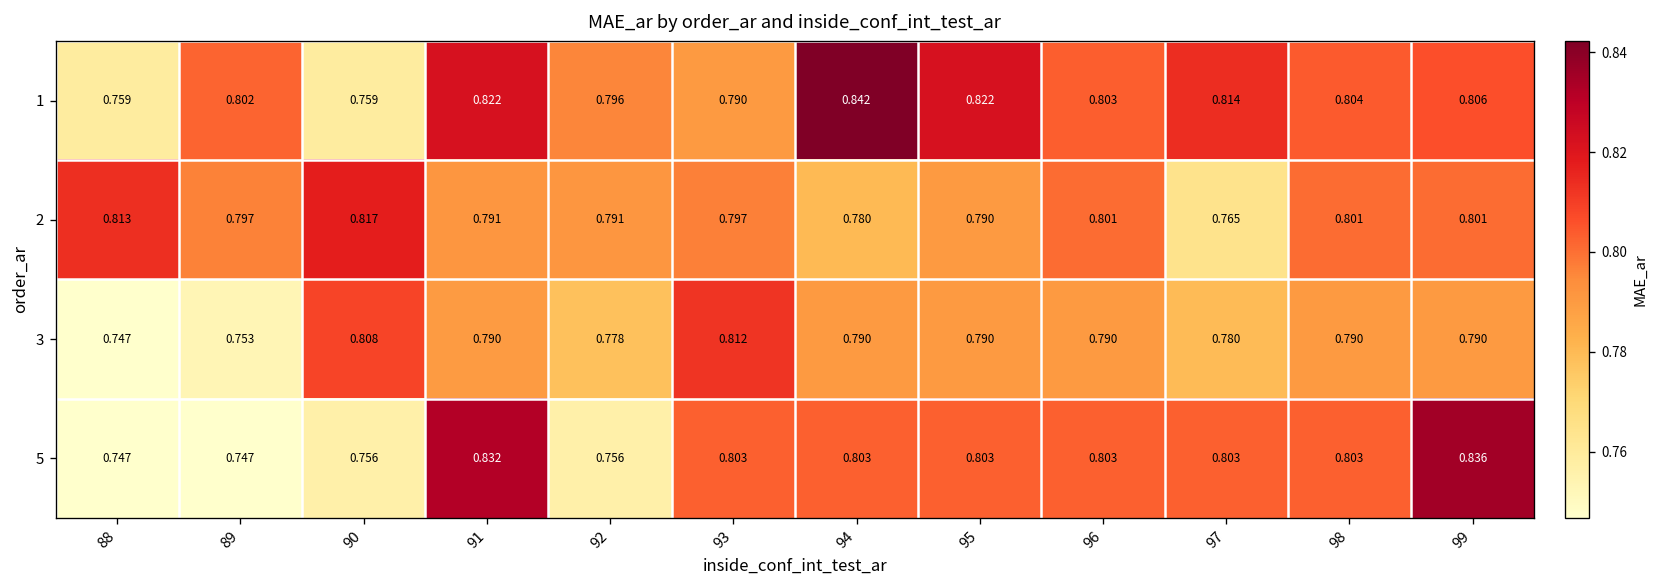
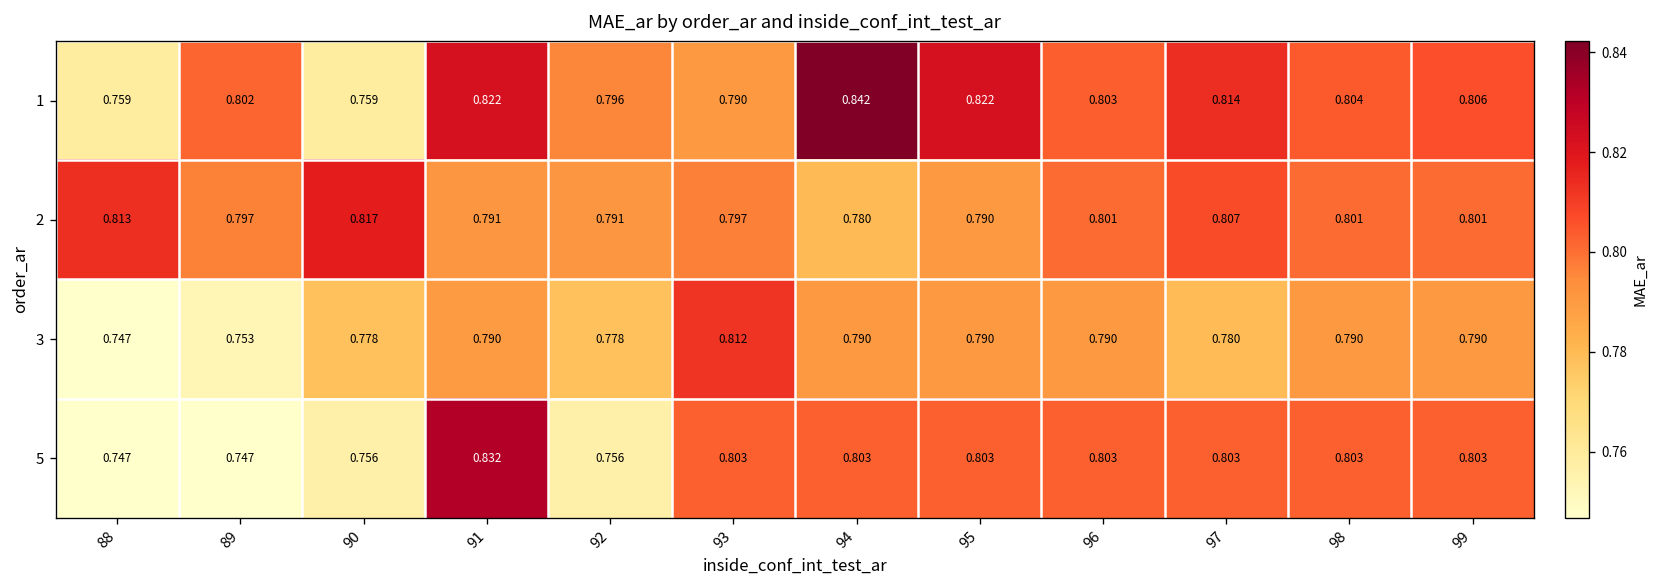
  {
    "1": {
      "88": 0.759,
      "89": 0.802,
      "90": 0.759,
      "91": 0.822,
      "92": 0.796,
      "93": 0.790,
      "94": 0.842,
      "95": 0.822,
      "96": 0.803,
      "97": 0.814,
      "98": 0.804,
      "99": 0.806
    },
    "2": {
      "88": 0.813,
      "89": 0.797,
      "90": 0.817,
      "91": 0.791,
      "92": 0.791,
      "93": 0.797,
      "94": 0.780,
      "95": 0.790,
      "96": 0.801,
-     "97": 0.765,
+     "97": 0.807,
      "98": 0.801,
      "99": 0.801
    },
    "3": {
      "88": 0.747,
      "89": 0.753,
-     "90": 0.808,
+     "90": 0.778,
      "91": 0.790,
      "92": 0.778,
      "93": 0.812,
      "94": 0.790,
      "95": 0.790,
      "96": 0.790,
      "97": 0.780,
      "98": 0.790,
      "99": 0.790
    },
    "5": {
      "88": 0.747,
      "89": 0.747,
      "90": 0.756,
      "91": 0.832,
      "92": 0.756,
      "93": 0.803,
      "94": 0.803,
      "95": 0.803,
      "96": 0.803,
      "97": 0.803,
      "98": 0.803,
-     "99": 0.836
+     "99": 0.803
    }
  }
